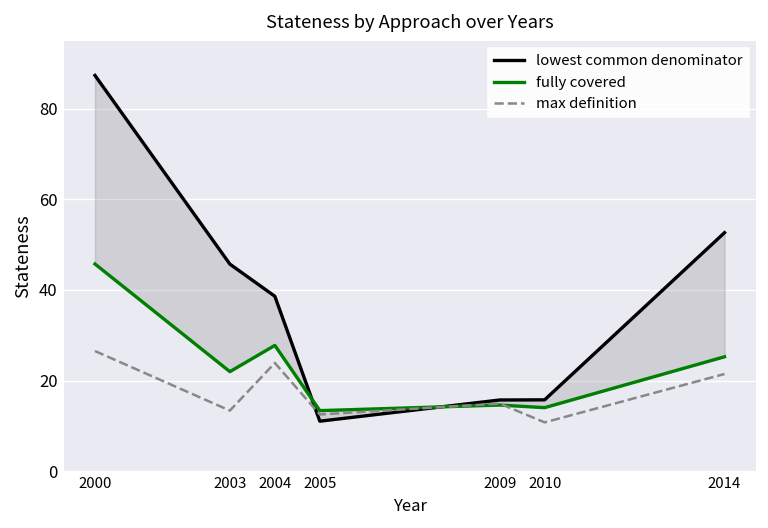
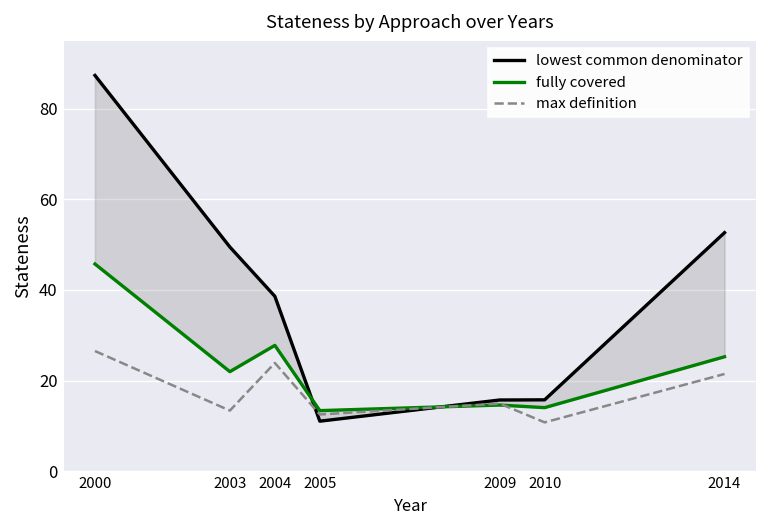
  {
    "lowest common denominator": {
-     "2003": 46,
+     "2003": 49,
      "2005": 11
    },
    "fully covered": {
      "2000": 46,
      "2003": 22,
      "2004": 28,
      "2010": 14,
      "2014": 25
    }
  }
